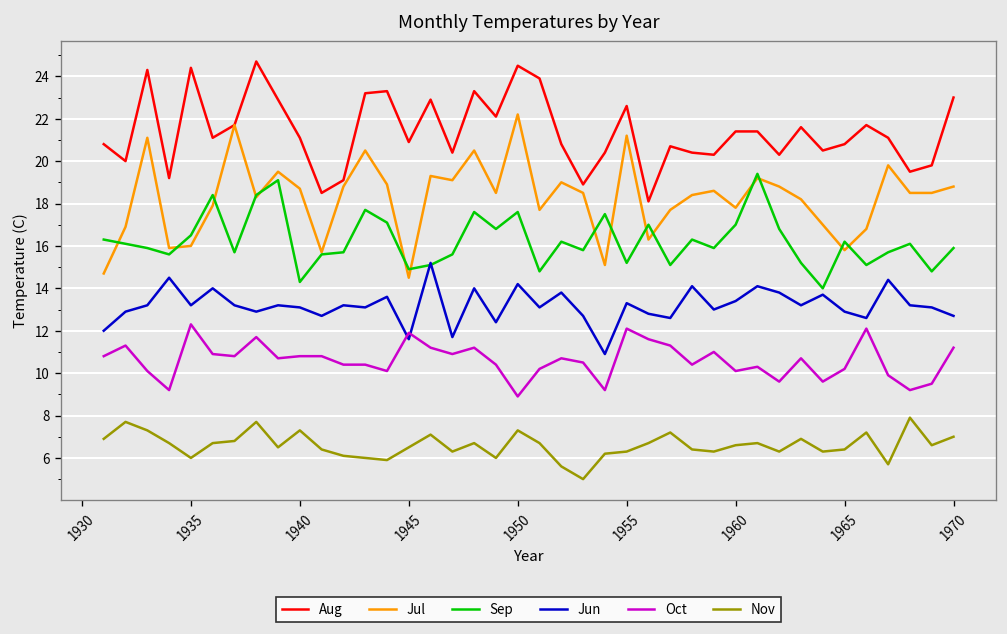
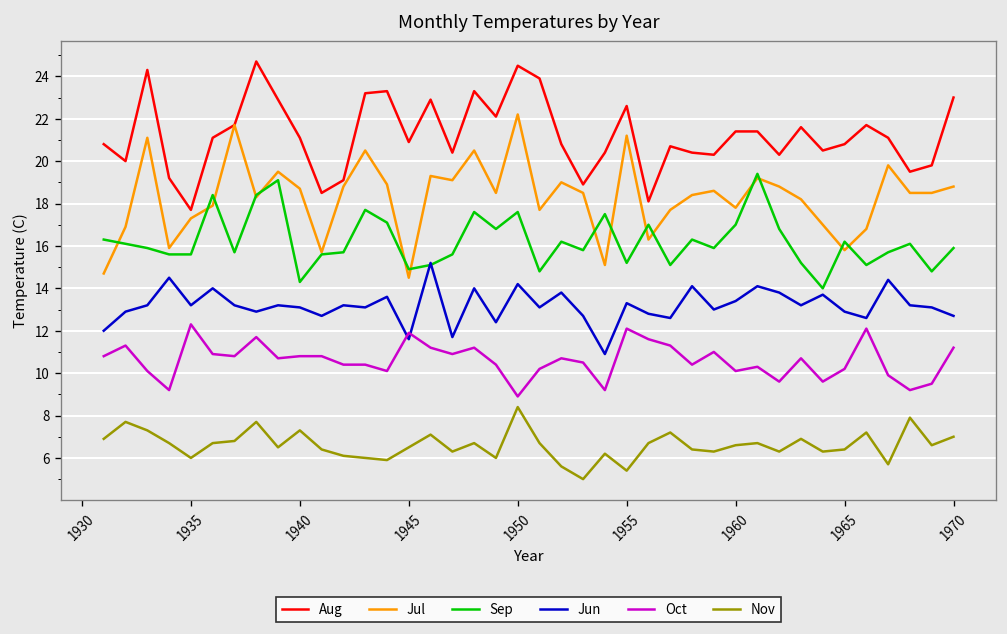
  {
    "Aug": {
-     "1935": 24.4,
+     "1935": 17.7,
      "1940": 21.1,
      "1945": 20.9,
      "1950": 24.5,
      "1955": 22.6,
      "1960": 21.4,
      "1965": 20.8,
      "1970": 23.0
    },
    "Jul": {
-     "1935": 16.0,
+     "1935": 17.3,
      "1940": 18.7,
      "1945": 14.5,
      "1950": 22.2,
      "1955": 21.2,
      "1960": 17.8,
      "1965": 15.8,
      "1970": 18.8
    },
    "Sep": {
-     "1935": 16.5,
+     "1935": 15.6,
      "1940": 14.3,
      "1945": 14.9,
      "1950": 17.6,
      "1955": 15.2,
      "1960": 17.0,
      "1965": 16.2,
      "1970": 15.9
    },
    "Jun": {
      "1935": 13.2,
      "1940": 13.1,
      "1945": 11.6,
      "1950": 14.2,
      "1955": 13.3,
      "1960": 13.4,
      "1965": 12.9,
      "1970": 12.7
    },
    "Oct": {
      "1935": 12.3,
      "1940": 10.8,
      "1945": 11.9,
      "1950": 8.9,
      "1955": 12.1,
      "1960": 10.1,
      "1965": 10.2,
      "1970": 11.2
    },
    "Nov": {
      "1935": 6.0,
      "1940": 7.3,
      "1945": 6.5,
-     "1950": 7.3,
-     "1955": 6.3,
+     "1950": 8.4,
+     "1955": 5.4,
      "1960": 6.6,
      "1965": 6.4,
      "1970": 7.0
    }
  }
